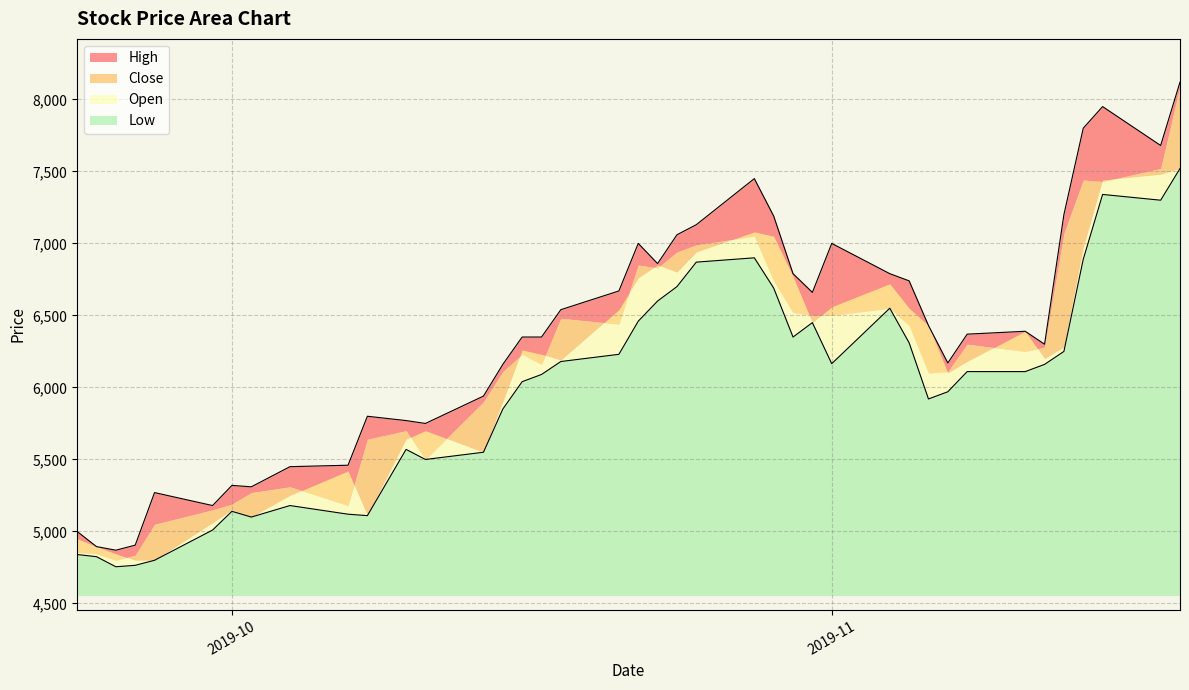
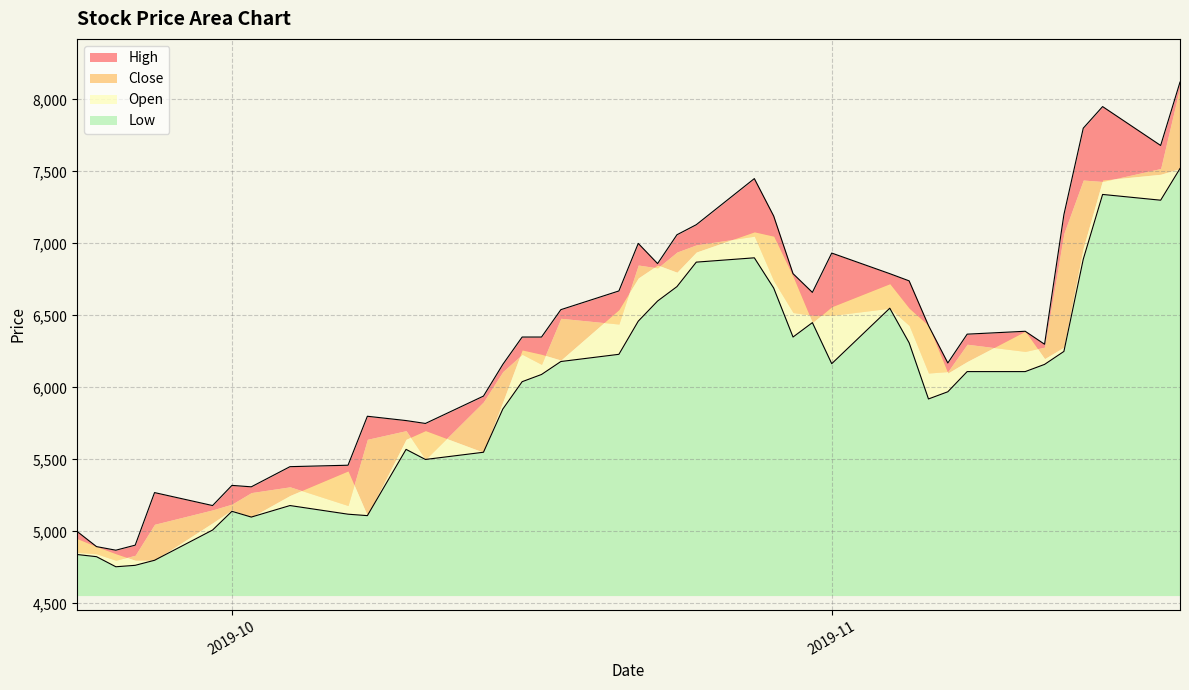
  {
    "High": {
      "2019-10": "5,320",
-     "2019-11": "7,000"
+     "2019-11": "6,930"
    },
    "Low": {
      "2019-11": "6,170"
    }
  }
